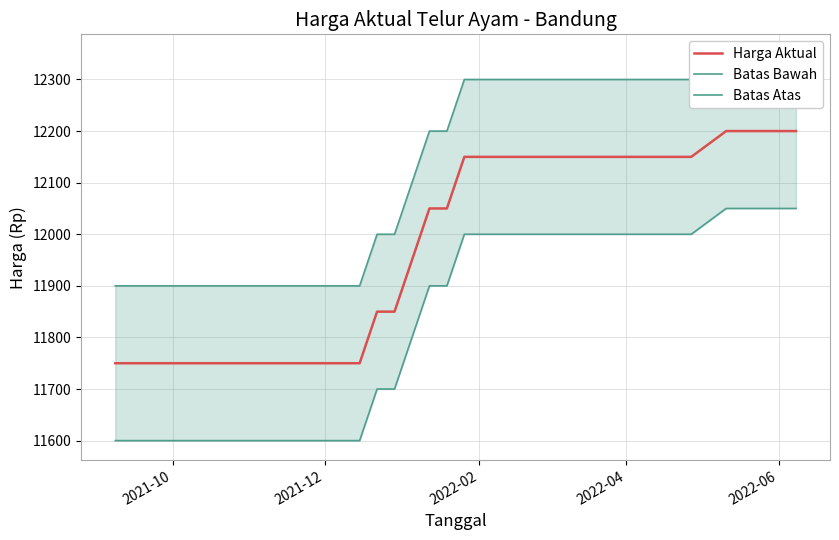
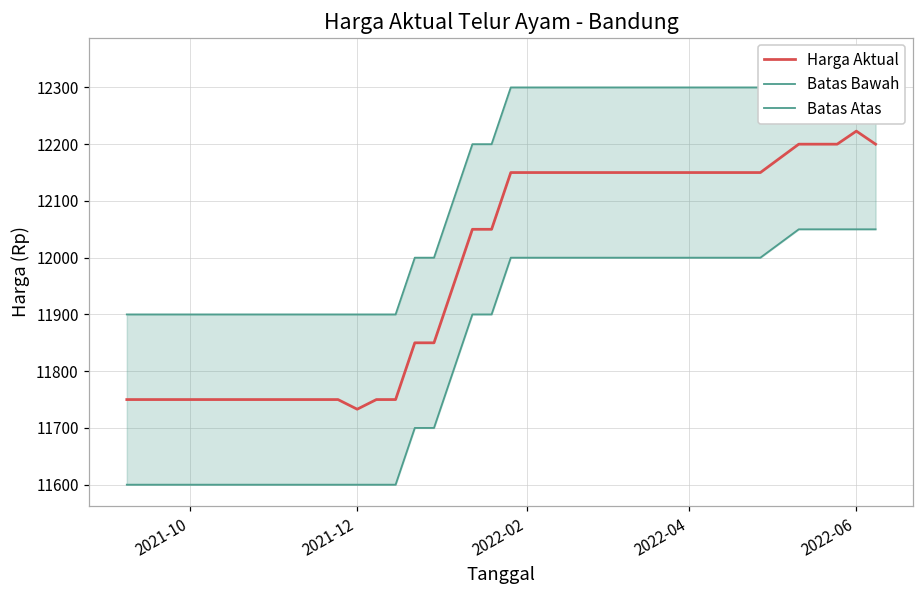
  {
    "Harga Aktual": {
-     "2021-12": 11750,
-     "2022-06": 12200
+     "2021-12": 11730,
+     "2022-06": 12220
    }
  }
